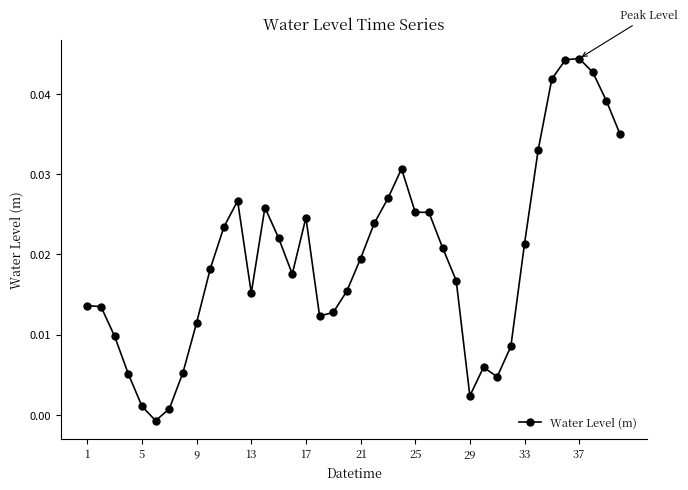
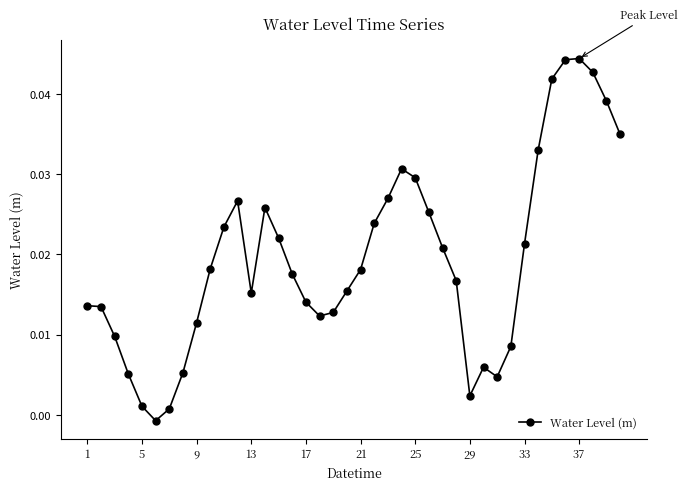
  {
    "1": 0.014,
    "5": 0.001,
    "9": 0.011,
    "13": 0.015,
-   "17": 0.025,
-   "21": 0.019,
-   "25": 0.025,
+   "17": 0.014,
+   "21": 0.018,
+   "25": 0.030,
    "29": 0.002,
    "33": 0.021,
    "37": 0.044
  }
